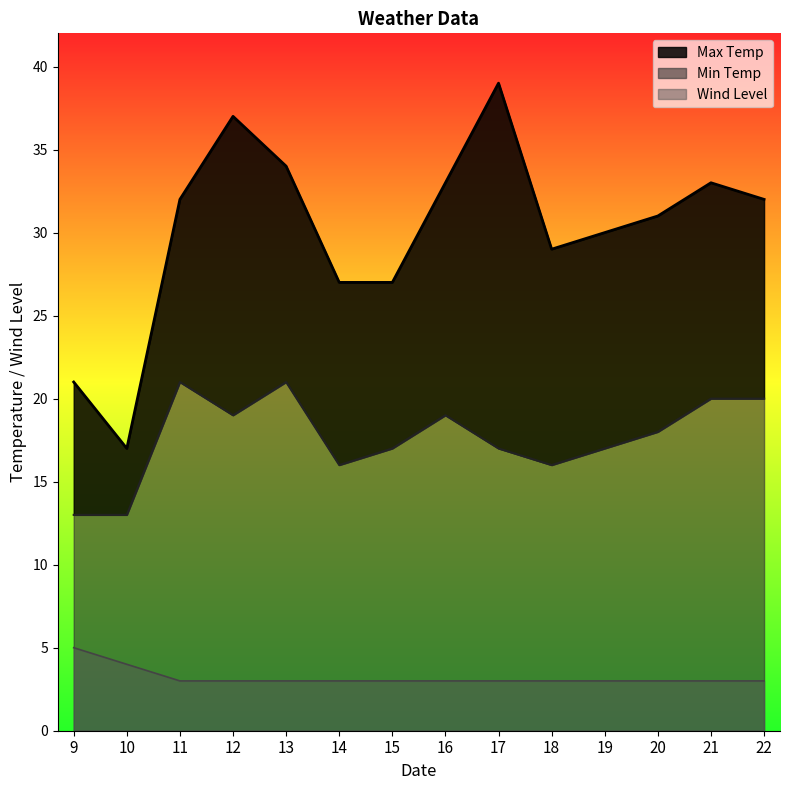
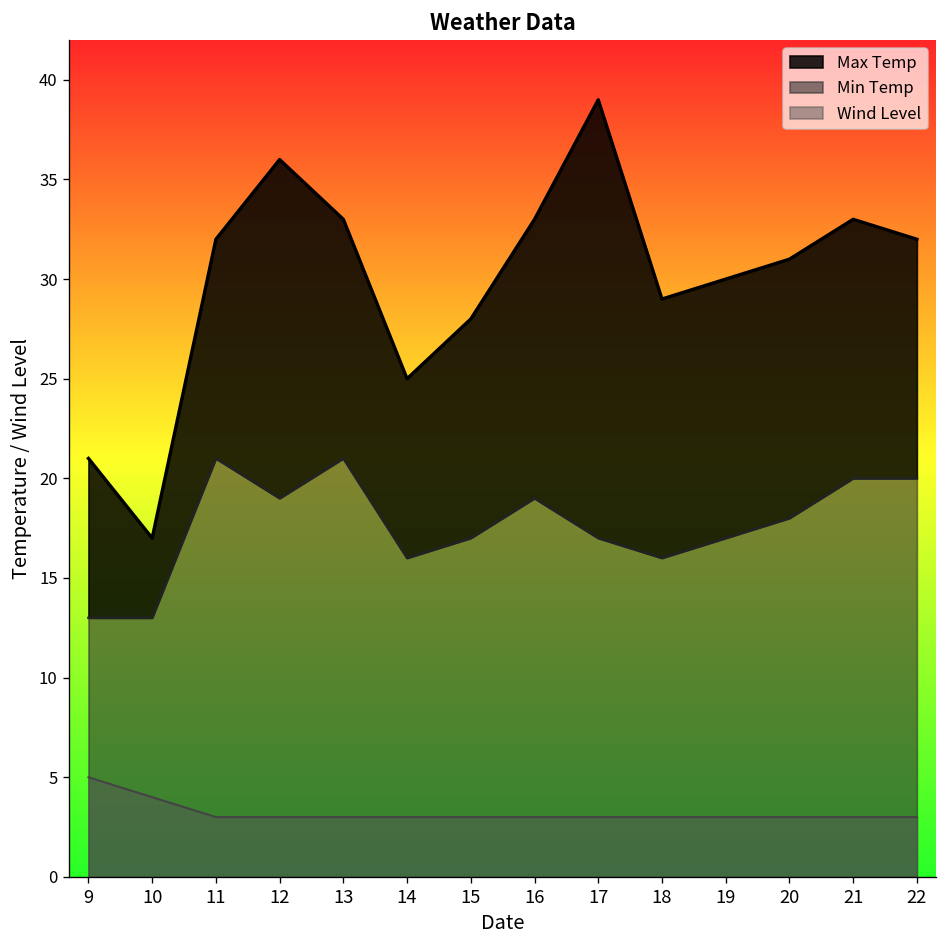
  {
    "Max Temp": {
      "9": 21,
      "10": 17,
      "11": 32,
-     "12": 37,
-     "13": 34,
-     "14": 27,
-     "15": 27,
+     "12": 36,
+     "13": 33,
+     "14": 25,
+     "15": 28,
      "16": 33,
      "17": 39,
      "18": 29,
      "19": 30,
      "20": 31,
      "21": 33,
      "22": 32
    }
  }
